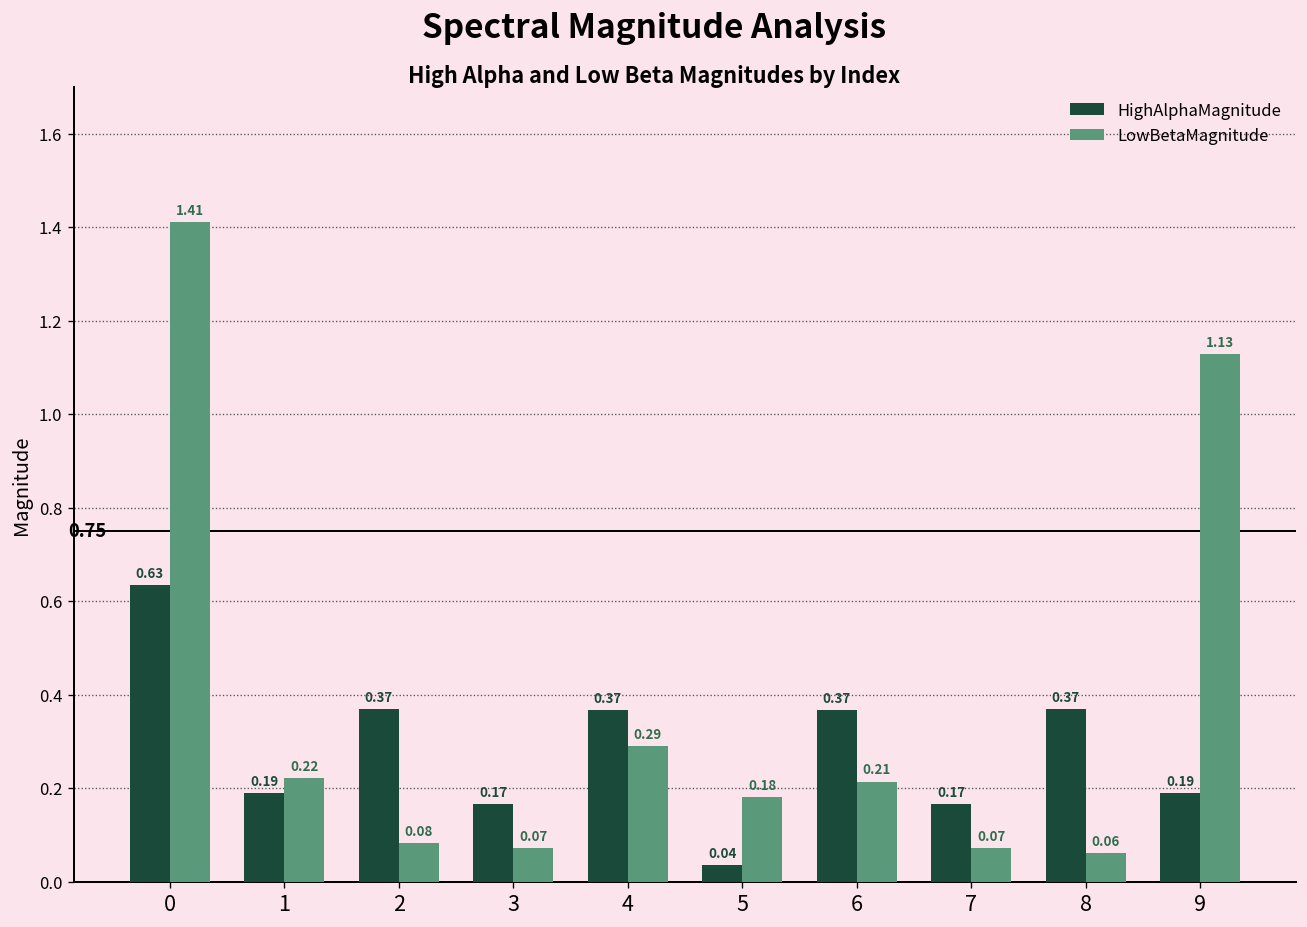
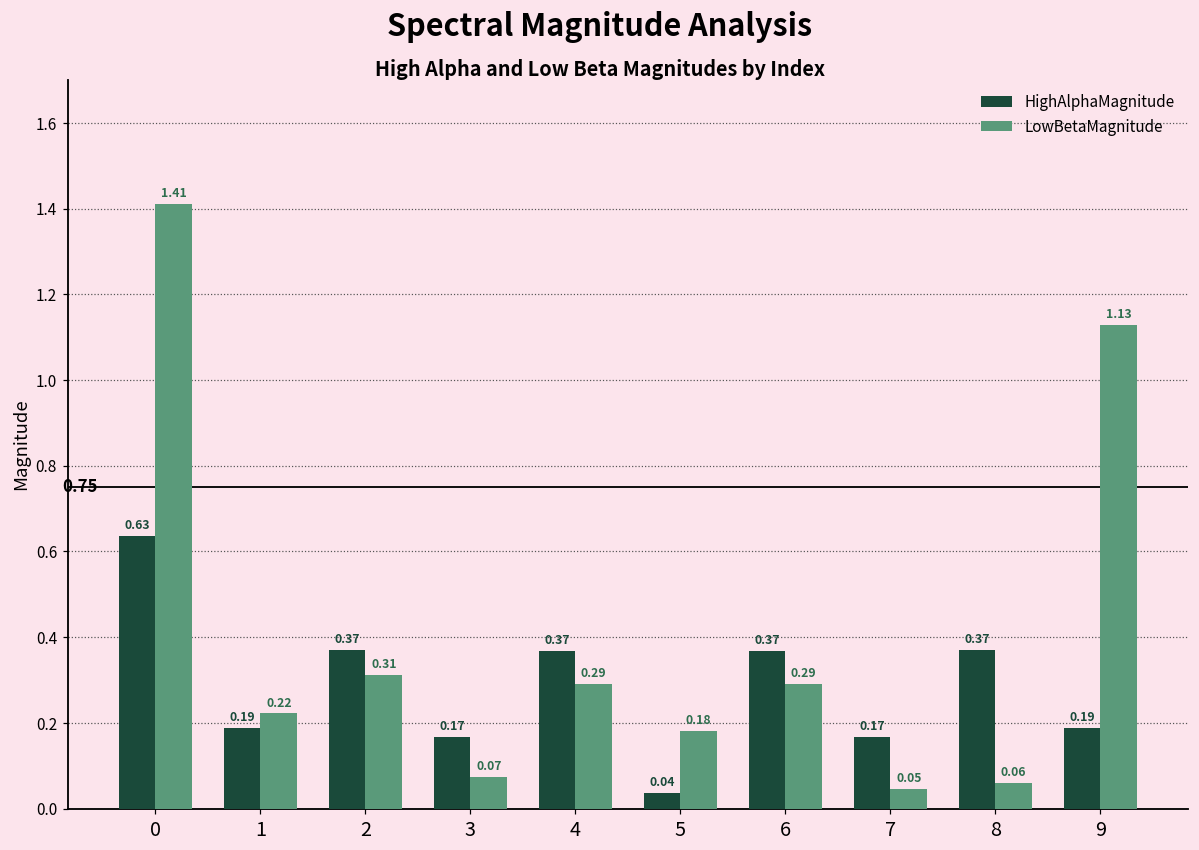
  {
    "HighAlphaMagnitude": {
      "0": 0.63,
      "1": 0.19,
      "2": 0.37,
      "3": 0.17,
      "4": 0.37,
      "5": 0.04,
      "6": 0.37,
      "7": 0.17,
      "8": 0.37,
      "9": 0.19
    },
    "LowBetaMagnitude": {
      "0": 1.41,
      "1": 0.22,
-     "2": 0.08,
+     "2": 0.31,
      "3": 0.07,
      "4": 0.29,
      "5": 0.18,
-     "6": 0.21,
-     "7": 0.07,
+     "6": 0.29,
+     "7": 0.05,
      "8": 0.06,
      "9": 1.13
    }
  }
